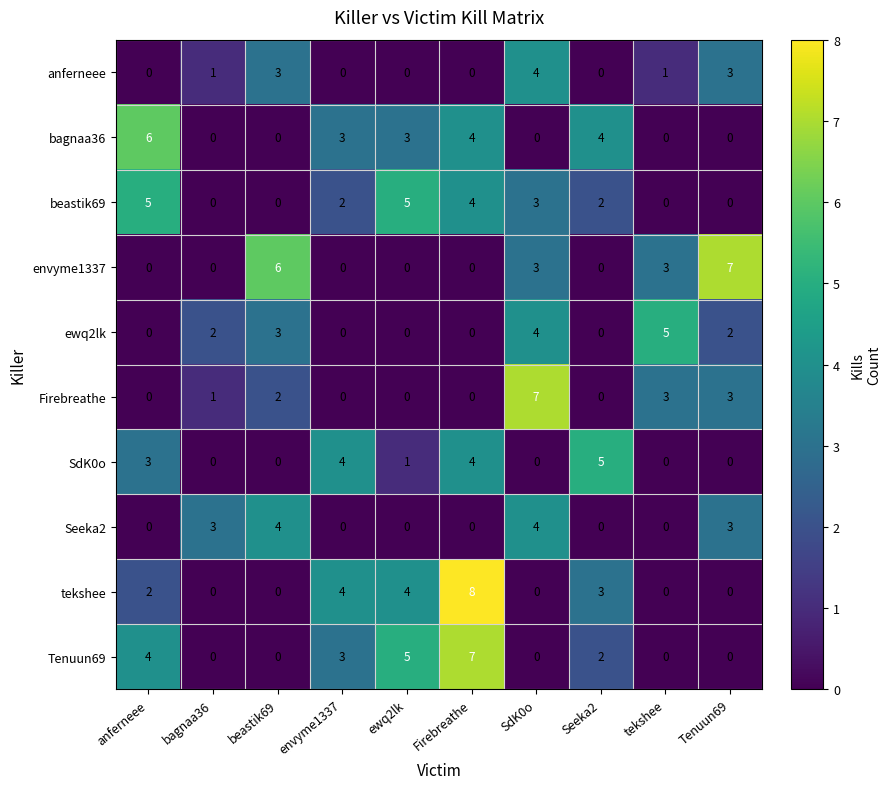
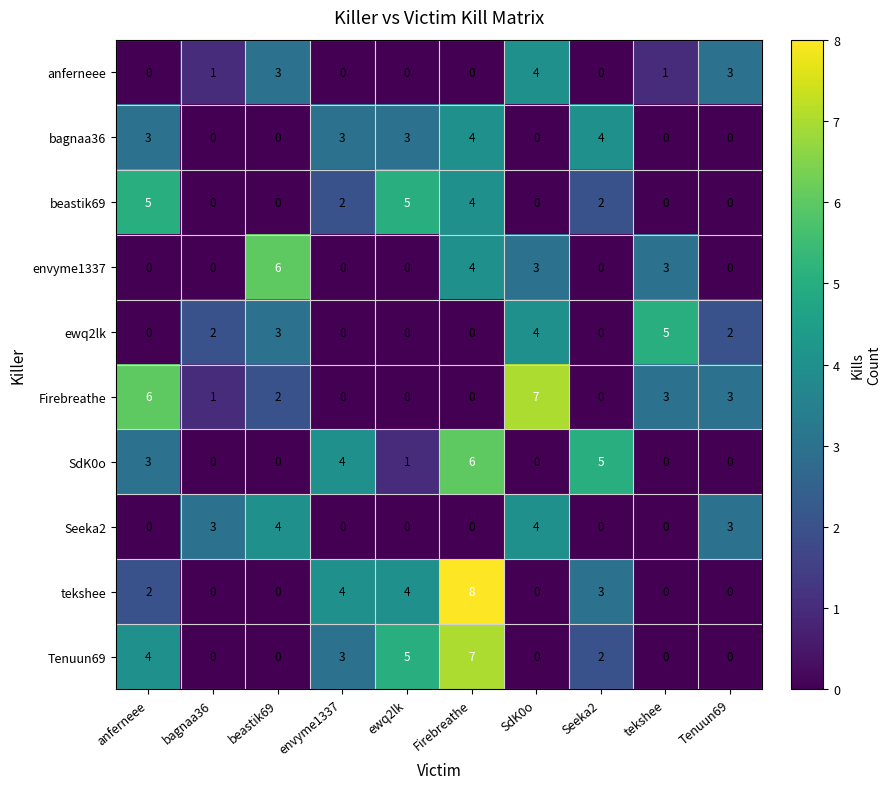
  {
    "anferneee": {
      "anferneee": 0,
      "bagnaa36": 1,
      "beastik69": 3,
      "envyme1337": 0,
      "ewq2lk": 0,
      "Firebreathe": 0,
      "SdK0o": 4,
      "Seeka2": 0,
      "tekshee": 1,
      "Tenuun69": 3
    },
    "bagnaa36": {
-     "anferneee": 6,
+     "anferneee": 3,
      "bagnaa36": 0,
      "beastik69": 0,
      "envyme1337": 3,
      "ewq2lk": 3,
      "Firebreathe": 4,
      "SdK0o": 0,
      "Seeka2": 4,
      "tekshee": 0,
      "Tenuun69": 0
    },
    "beastik69": {
      "anferneee": 5,
      "bagnaa36": 0,
      "beastik69": 0,
      "envyme1337": 2,
      "ewq2lk": 5,
      "Firebreathe": 4,
-     "SdK0o": 3,
+     "SdK0o": 0,
      "Seeka2": 2,
      "tekshee": 0,
      "Tenuun69": 0
    },
    "envyme1337": {
      "anferneee": 0,
      "bagnaa36": 0,
      "beastik69": 6,
      "envyme1337": 0,
      "ewq2lk": 0,
-     "Firebreathe": 0,
+     "Firebreathe": 4,
      "SdK0o": 3,
      "Seeka2": 0,
      "tekshee": 3,
-     "Tenuun69": 7
+     "Tenuun69": 0
    },
    "ewq2lk": {
      "anferneee": 0,
      "bagnaa36": 2,
      "beastik69": 3,
      "envyme1337": 0,
      "ewq2lk": 0,
      "Firebreathe": 0,
      "SdK0o": 4,
      "Seeka2": 0,
      "tekshee": 5,
      "Tenuun69": 2
    },
    "Firebreathe": {
-     "anferneee": 0,
+     "anferneee": 6,
      "bagnaa36": 1,
      "beastik69": 2,
      "envyme1337": 0,
      "ewq2lk": 0,
      "Firebreathe": 0,
      "SdK0o": 7,
      "Seeka2": 0,
      "tekshee": 3,
      "Tenuun69": 3
    },
    "SdK0o": {
      "anferneee": 3,
      "bagnaa36": 0,
      "beastik69": 0,
      "envyme1337": 4,
      "ewq2lk": 1,
-     "Firebreathe": 4,
+     "Firebreathe": 6,
      "SdK0o": 0,
      "Seeka2": 5,
      "tekshee": 0,
      "Tenuun69": 0
    },
    "Seeka2": {
      "anferneee": 0,
      "bagnaa36": 3,
      "beastik69": 4,
      "envyme1337": 0,
      "ewq2lk": 0,
      "Firebreathe": 0,
      "SdK0o": 4,
      "Seeka2": 0,
      "tekshee": 0,
      "Tenuun69": 3
    },
    "tekshee": {
      "anferneee": 2,
      "bagnaa36": 0,
      "beastik69": 0,
      "envyme1337": 4,
      "ewq2lk": 4,
      "Firebreathe": 8,
      "SdK0o": 0,
      "Seeka2": 3,
      "tekshee": 0,
      "Tenuun69": 0
    },
    "Tenuun69": {
      "anferneee": 4,
      "bagnaa36": 0,
      "beastik69": 0,
      "envyme1337": 3,
      "ewq2lk": 5,
      "Firebreathe": 7,
      "SdK0o": 0,
      "Seeka2": 2,
      "tekshee": 0,
      "Tenuun69": 0
    }
  }
